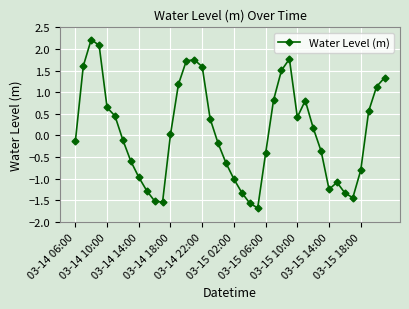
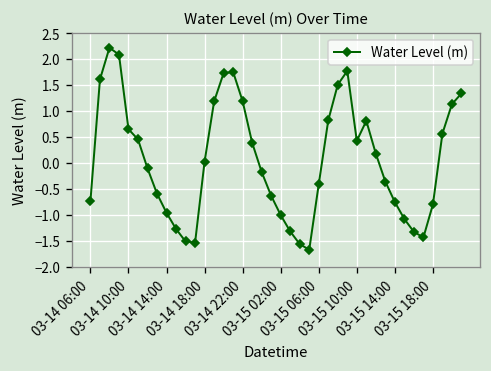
  {
-   "03-14 06:00": -0.1,
+   "03-14 06:00": -0.7,
    "03-14 10:00": 0.6,
    "03-14 14:00": -1.0,
    "03-14 18:00": 0.0,
-   "03-14 22:00": 1.6,
+   "03-14 22:00": 1.2,
    "03-15 02:00": -1.0,
    "03-15 06:00": -0.4,
    "03-15 10:00": 0.4,
-   "03-15 14:00": -1.2,
+   "03-15 14:00": -0.8,
    "03-15 18:00": -0.8
  }
